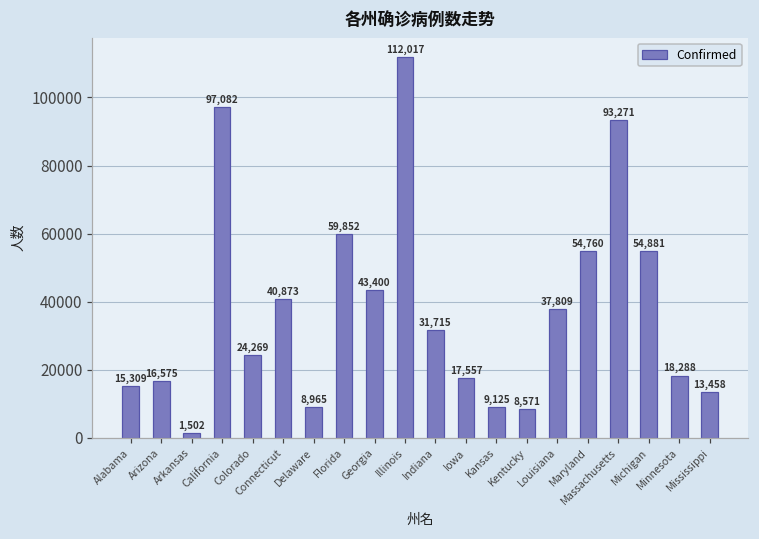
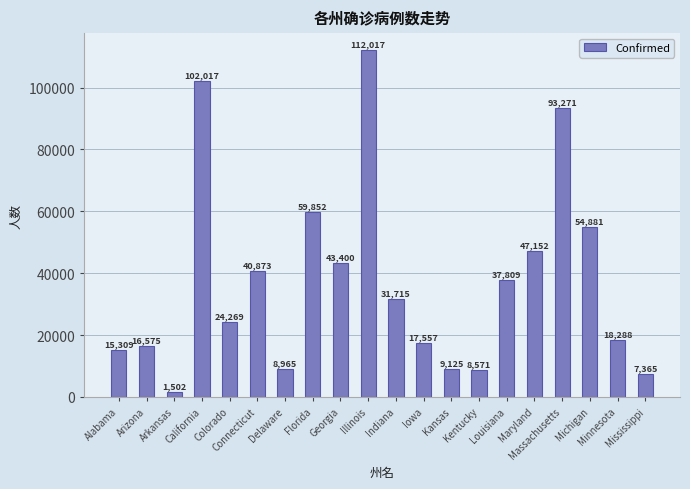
  {
    "Alabama": "15,309",
    "Arizona": "16,575",
    "Arkansas": "1,502",
-   "California": "97,082",
+   "California": "102,017",
    "Colorado": "24,269",
    "Connecticut": "40,873",
    "Delaware": "8,965",
    "Florida": "59,852",
    "Georgia": "43,400",
    "Illinois": "112,017",
    "Indiana": "31,715",
    "Iowa": "17,557",
    "Kansas": "9,125",
    "Kentucky": "8,571",
    "Louisiana": "37,809",
-   "Maryland": "54,760",
+   "Maryland": "47,152",
    "Massachusetts": "93,271",
    "Michigan": "54,881",
    "Minnesota": "18,288",
-   "Mississippi": "13,458"
+   "Mississippi": "7,365"
  }
